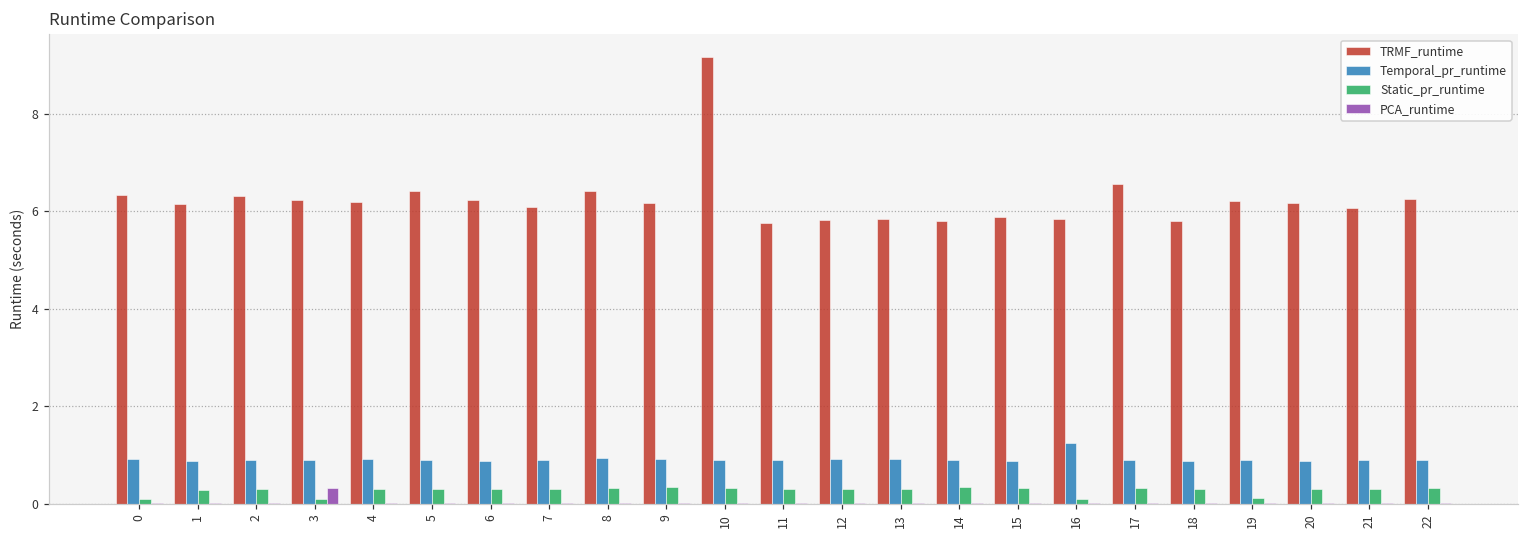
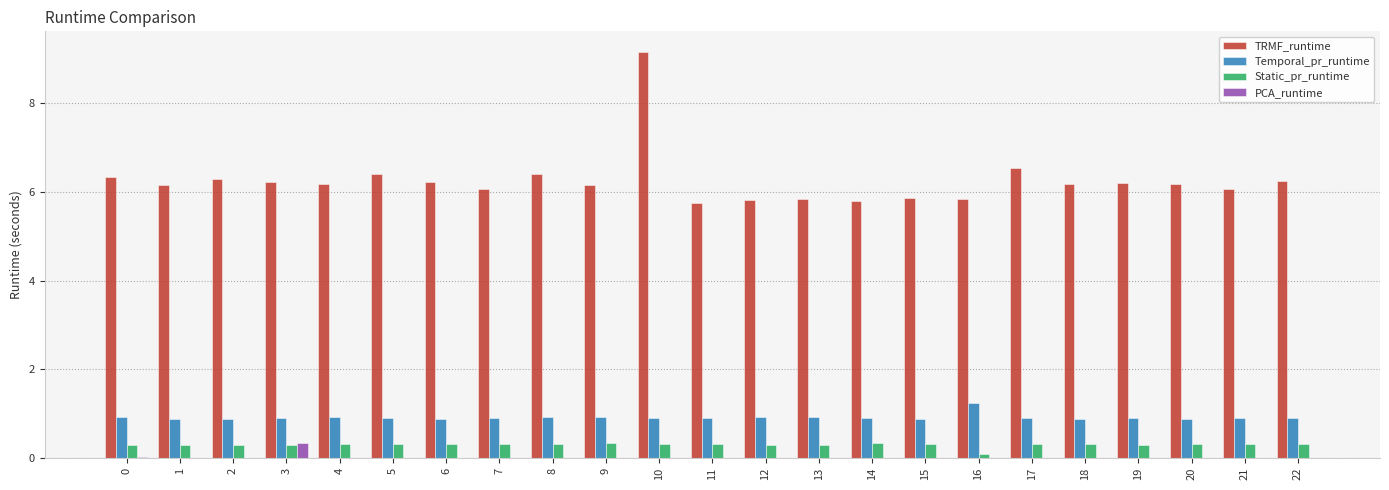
  {
    "TRMF_runtime": {
      "0": 6.3,
      "1": 6.2,
      "2": 6.3,
      "3": 6.2,
      "4": 6.2,
      "5": 6.4,
      "6": 6.2,
      "7": 6.1,
      "8": 6.4,
      "9": 6.2,
      "10": 9.2,
      "11": 5.7,
      "12": 5.8,
      "13": 5.8,
      "14": 5.8,
      "15": 5.9,
      "16": 5.8,
      "17": 6.5,
-     "18": 5.8,
+     "18": 6.2,
      "19": 6.2,
      "20": 6.2,
      "21": 6.1,
      "22": 6.2
    },
    "Temporal_pr_runtime": {
      "0": 0.9,
      "1": 0.9,
      "2": 0.9,
      "3": 0.9,
      "4": 0.9,
      "5": 0.9,
      "6": 0.9,
      "7": 0.9,
      "8": 0.9,
      "9": 0.9,
      "10": 0.9,
      "11": 0.9,
      "12": 0.9,
      "13": 0.9,
      "14": 0.9,
      "15": 0.9,
      "16": 1.2,
      "17": 0.9,
      "18": 0.9,
      "19": 0.9,
      "20": 0.9,
      "21": 0.9,
      "22": 0.9
    },
    "Static_pr_runtime": {
-     "0": 0.1,
+     "0": 0.3,
      "1": 0.3,
      "2": 0.3,
-     "3": 0.1,
+     "3": 0.3,
      "4": 0.3,
      "5": 0.3,
      "6": 0.3,
      "7": 0.3,
      "8": 0.3,
      "9": 0.3,
      "10": 0.3,
      "11": 0.3,
      "12": 0.3,
      "13": 0.3,
      "14": 0.3,
      "15": 0.3,
      "16": 0.1,
      "17": 0.3,
      "18": 0.3,
-     "19": 0.1,
+     "19": 0.3,
      "20": 0.3,
      "21": 0.3,
      "22": 0.3
    },
    "PCA_runtime": {
      "3": 0.3
    }
  }
